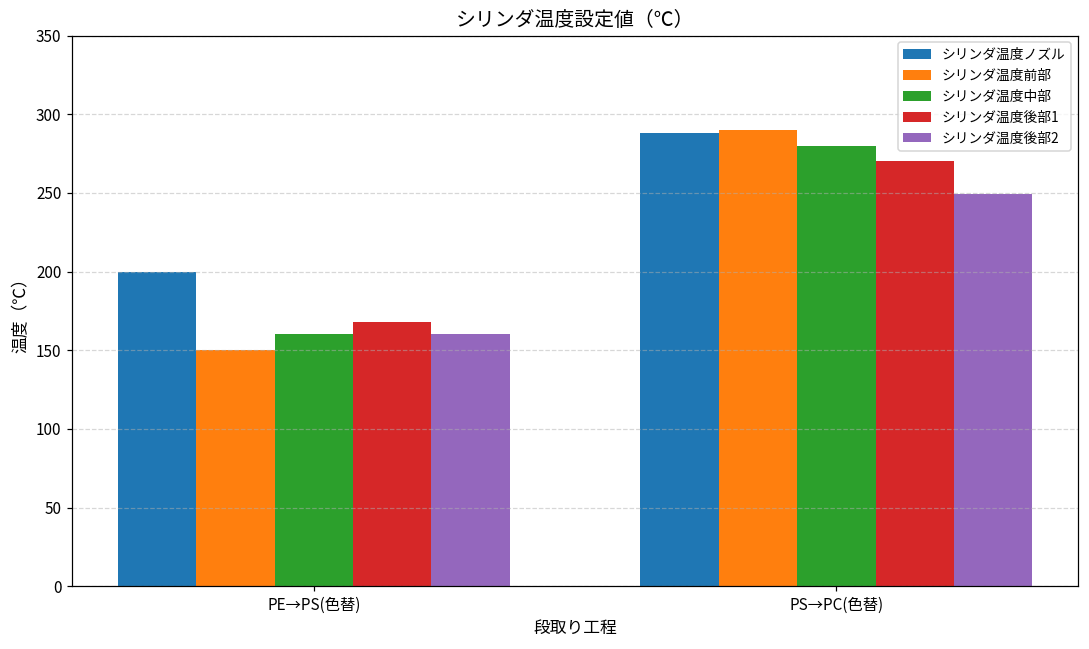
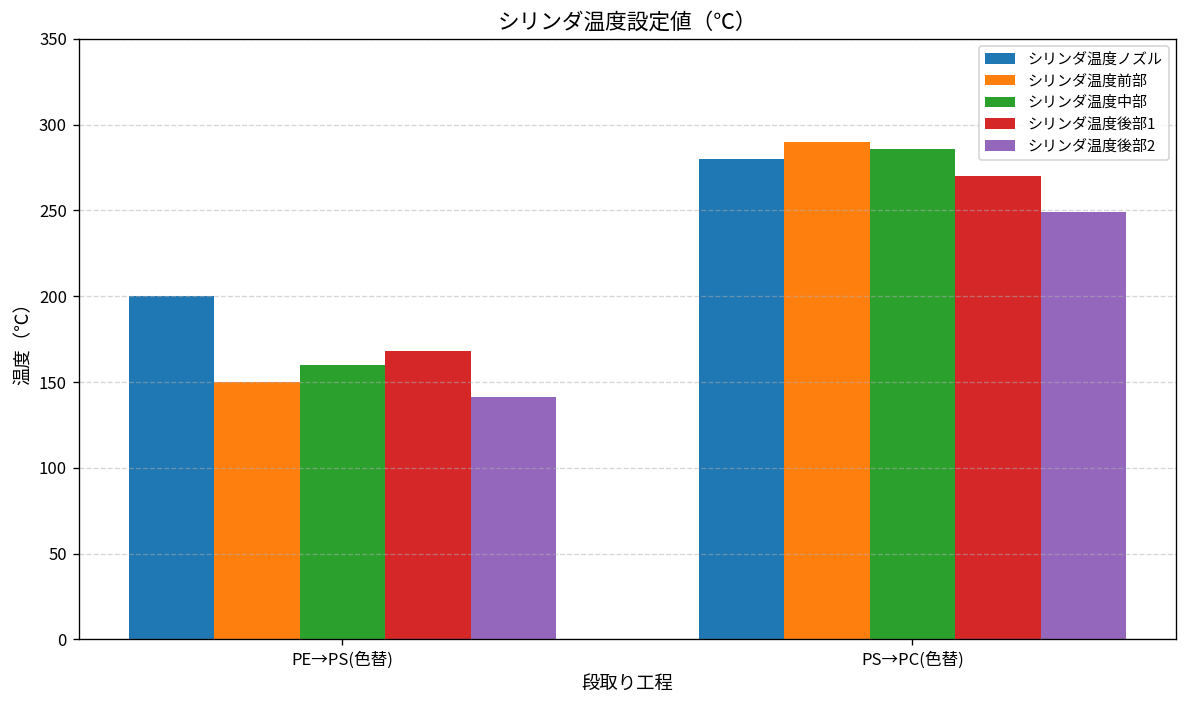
  {
    "シリンダ温度ノズル": {
      "PE→PS(色替)": 200,
-     "PS→PC(色替)": 288
+     "PS→PC(色替)": 280
    },
    "シリンダ温度前部": {
      "PE→PS(色替)": 150,
      "PS→PC(色替)": 290
    },
    "シリンダ温度中部": {
      "PE→PS(色替)": 160,
-     "PS→PC(色替)": 280
+     "PS→PC(色替)": 286
    },
    "シリンダ温度後部1": {
      "PE→PS(色替)": 168,
      "PS→PC(色替)": 270
    },
    "シリンダ温度後部2": {
-     "PE→PS(色替)": 160,
+     "PE→PS(色替)": 141,
      "PS→PC(色替)": 249
    }
  }
